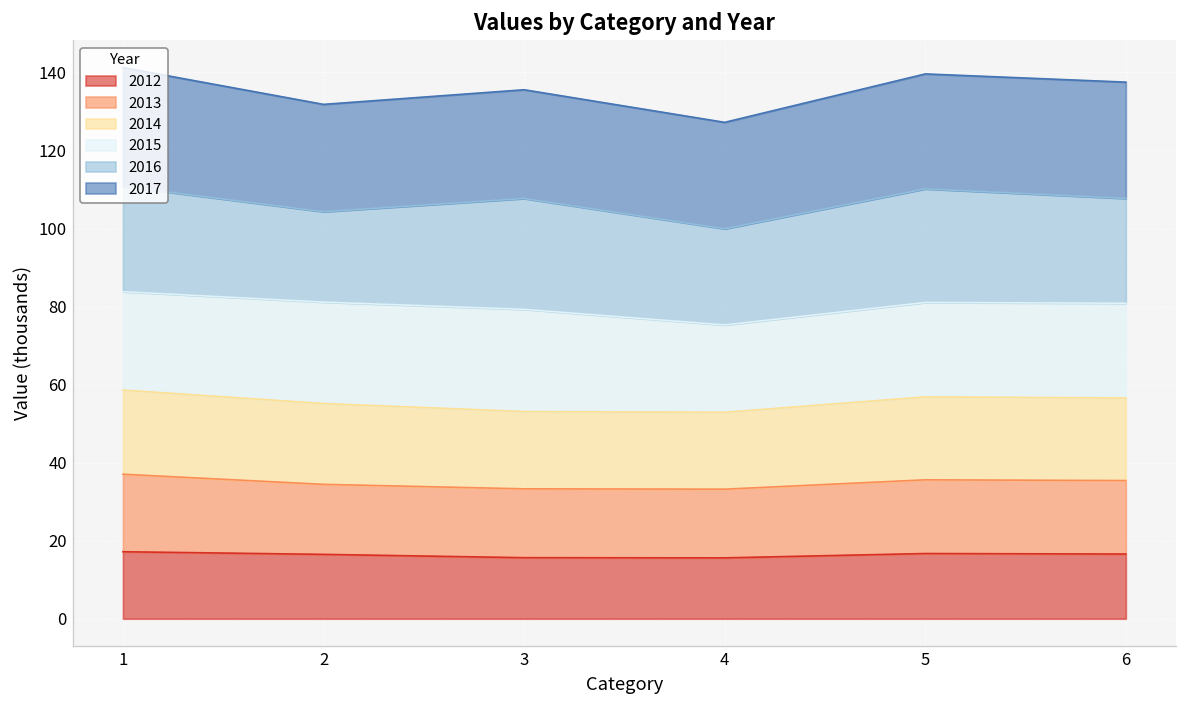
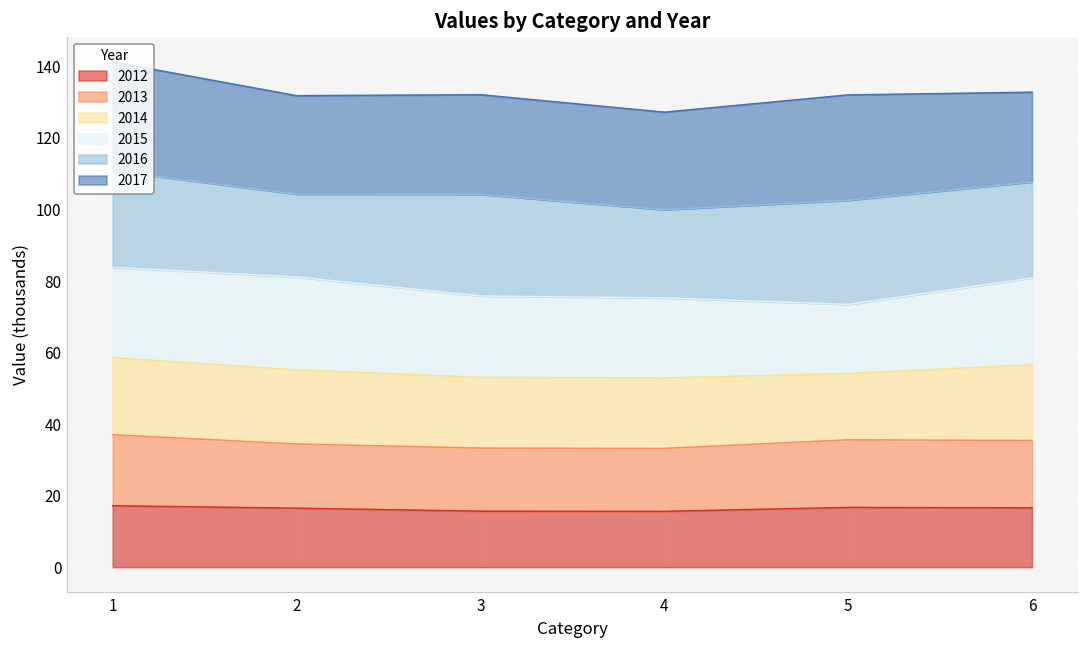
  {
    "2012": {
      "1": 17,
      "2": 16,
      "3": 16,
      "4": 16,
      "5": 17,
      "6": 17
    },
    "2013": {
      "1": 20,
      "2": 18,
      "3": 18,
      "4": 18,
      "5": 19,
      "6": 19
    },
    "2014": {
      "1": 22,
      "2": 21,
      "3": 20,
      "4": 20,
-     "5": 21,
+     "5": 19,
      "6": 21
    },
    "2015": {
      "1": 25,
      "2": 26,
-     "3": 26,
+     "3": 23,
      "4": 22,
-     "5": 24,
+     "5": 19,
      "6": 24
    },
    "2016": {
      "2": 23,
      "3": 28,
      "4": 25,
      "5": 29,
      "6": 27
    },
    "2017": {
      "2": 28,
      "3": 28,
      "4": 27,
      "5": 29,
-     "6": 30
+     "6": 25
    }
  }
